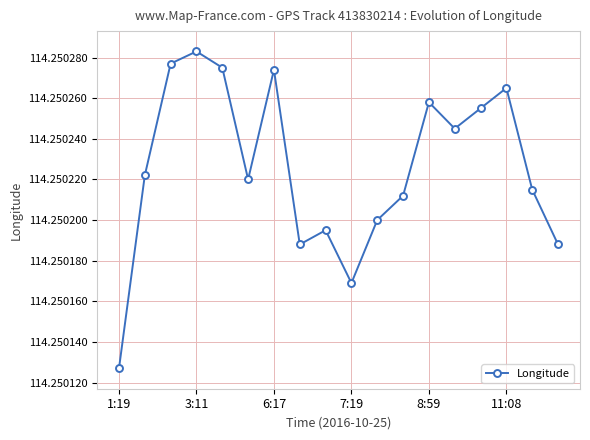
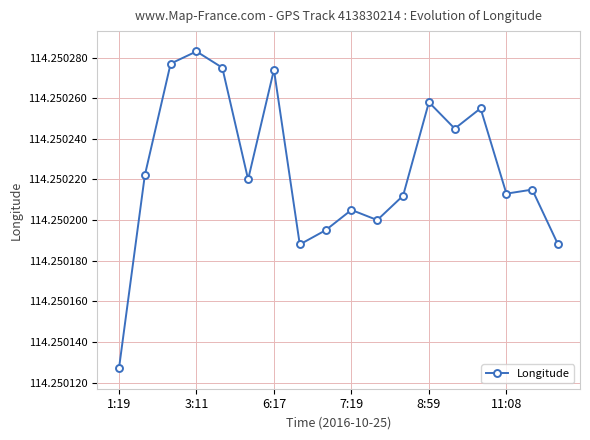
  {
    "1:19": 114.250127,
    "3:11": 114.250283,
    "6:17": 114.250274,
-   "7:19": 114.250169,
+   "7:19": 114.250205,
    "8:59": 114.250258,
-   "11:08": 114.250265
+   "11:08": 114.250213
  }
